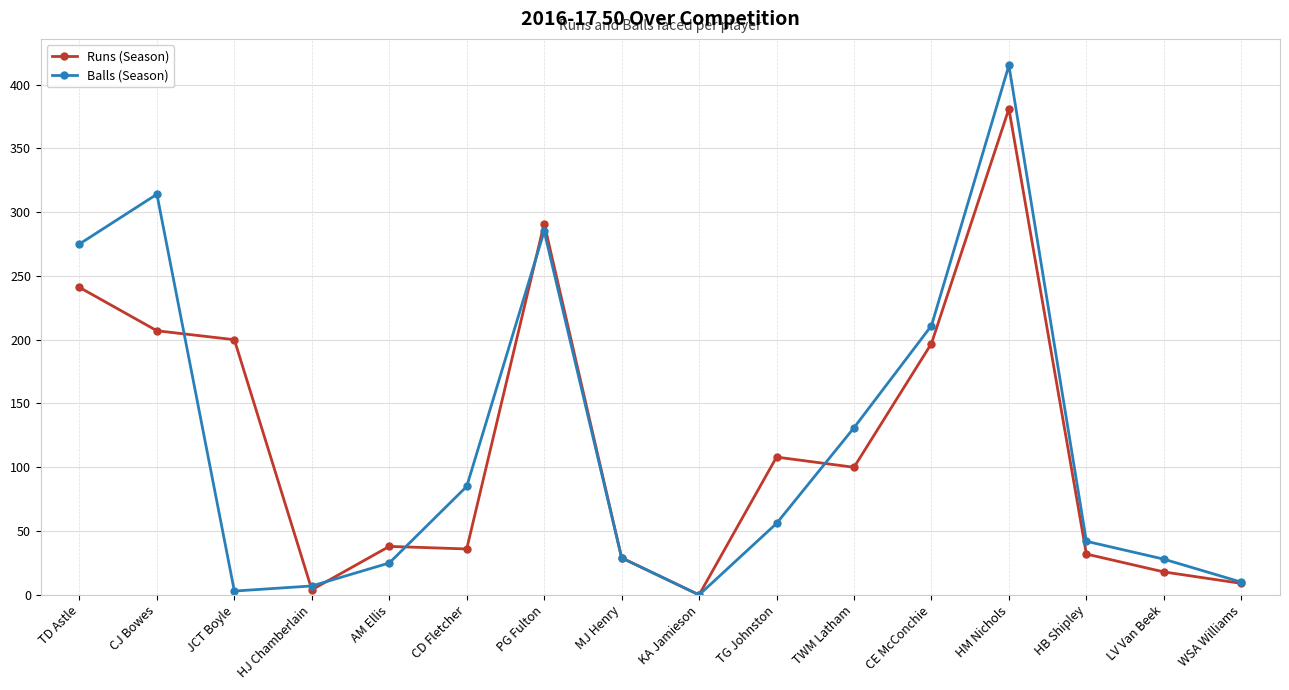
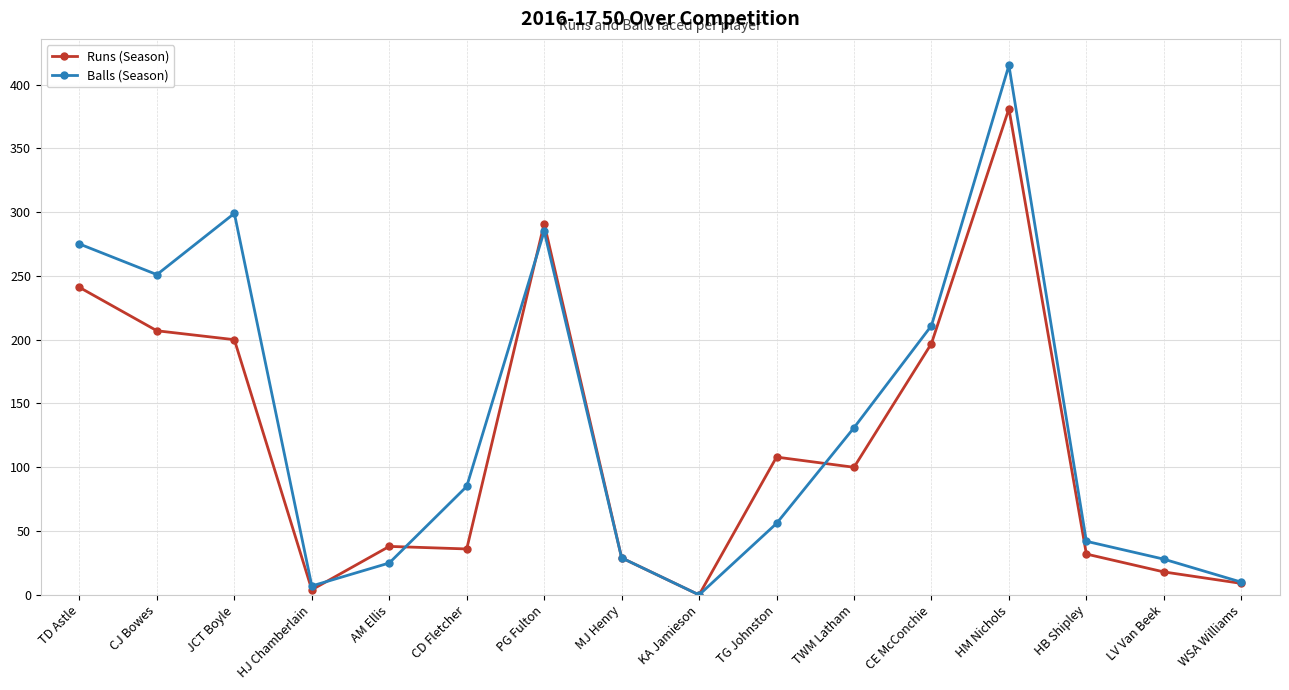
  {
    "Runs (Season)": {
      "TD Astle": 241,
      "CJ Bowes": 207,
      "JCT Boyle": 200,
      "HJ Chamberlain": 4,
      "AM Ellis": 38,
      "CD Fletcher": 36,
      "PG Fulton": 291,
      "TG Johnston": 108,
      "TWM Latham": 100,
      "CE McConchie": 197,
      "HM Nichols": 381,
      "HB Shipley": 32,
      "LV Van Beek": 18
    },
    "Balls (Season)": {
      "TD Astle": 275,
-     "CJ Bowes": 314,
-     "JCT Boyle": 3,
+     "CJ Bowes": 251,
+     "JCT Boyle": 299,
      "HJ Chamberlain": 7,
      "AM Ellis": 25,
      "CD Fletcher": 85,
      "PG Fulton": 285,
      "TG Johnston": 56,
      "TWM Latham": 131,
      "CE McConchie": 211,
      "HM Nichols": 415,
      "HB Shipley": 42,
      "LV Van Beek": 28
    }
  }
